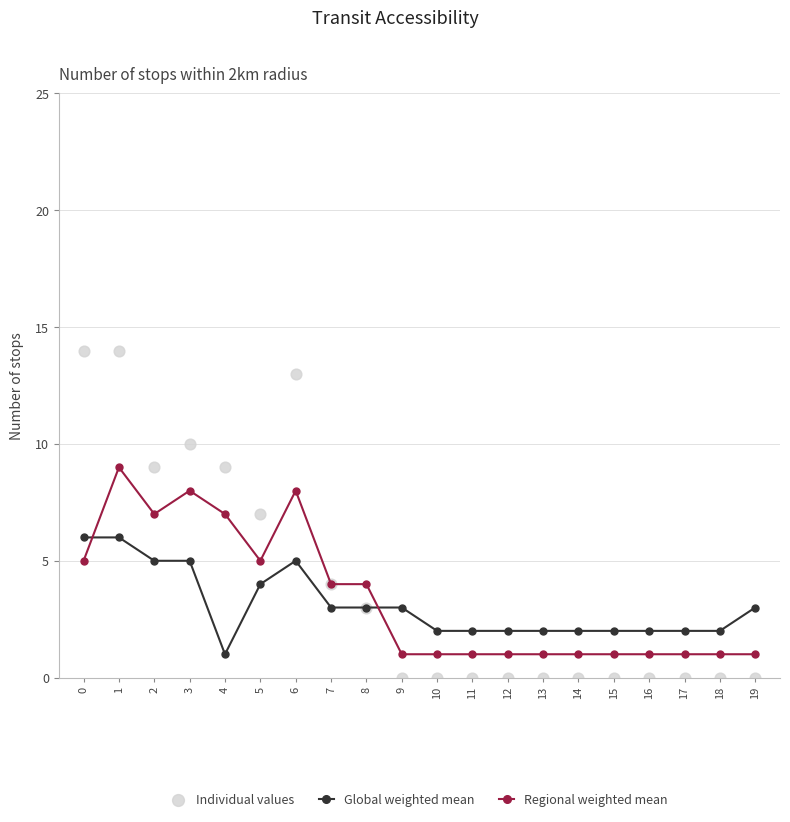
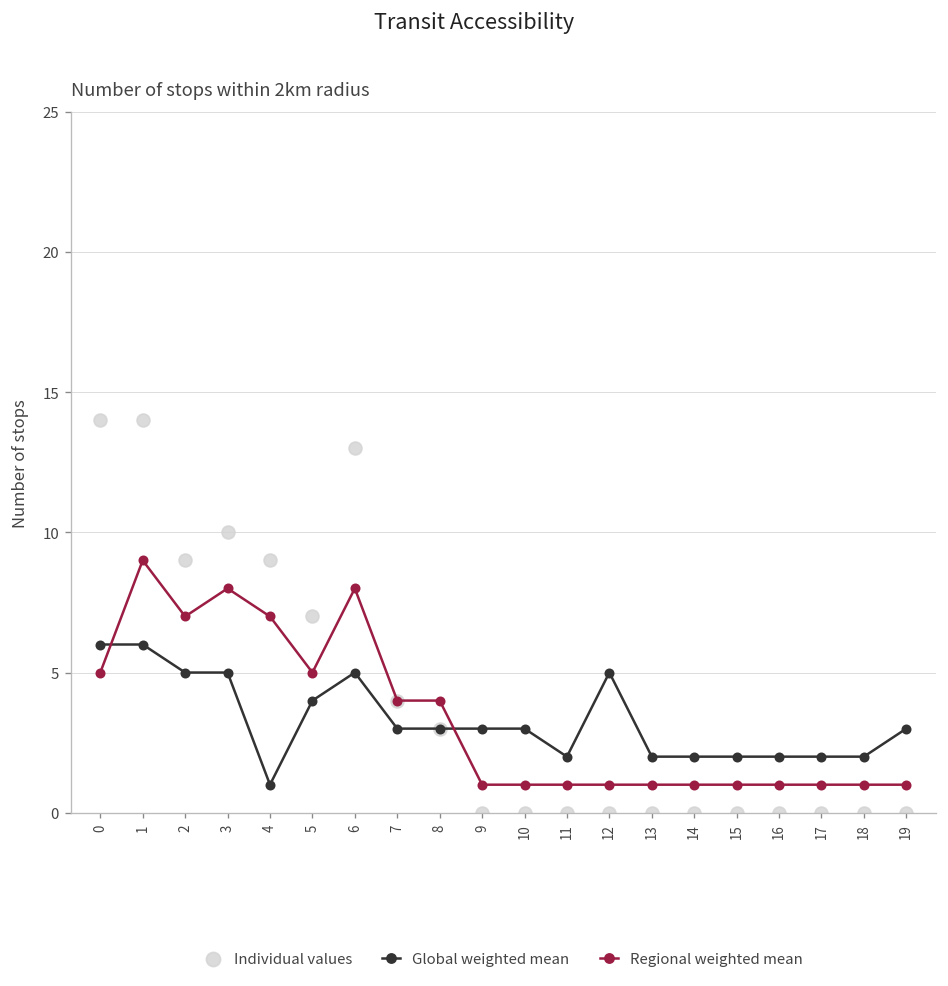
  {
    "Global weighted mean": {
      "0": 6,
      "1": 6,
      "2": 5,
      "3": 5,
      "4": 1,
      "5": 4,
      "6": 5,
      "7": 3,
      "9": 3,
-     "10": 2,
+     "10": 3,
      "11": 2,
-     "12": 2,
+     "12": 5,
      "13": 2,
      "14": 2,
      "15": 2,
      "16": 2,
      "17": 2,
      "18": 2,
      "19": 3
    },
    "Regional weighted mean": {
      "0": 5,
      "1": 9,
      "2": 7,
      "3": 8,
      "4": 7,
      "5": 5,
      "6": 8,
      "8": 4,
      "9": 1,
      "10": 1,
      "11": 1,
      "12": 1,
      "13": 1,
      "14": 1,
      "15": 1,
      "16": 1,
      "17": 1,
      "18": 1,
      "19": 1
    }
  }
